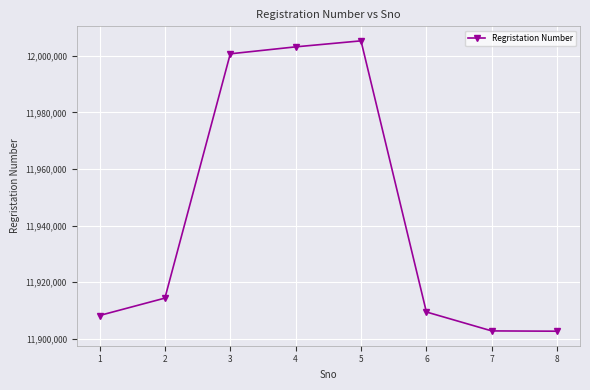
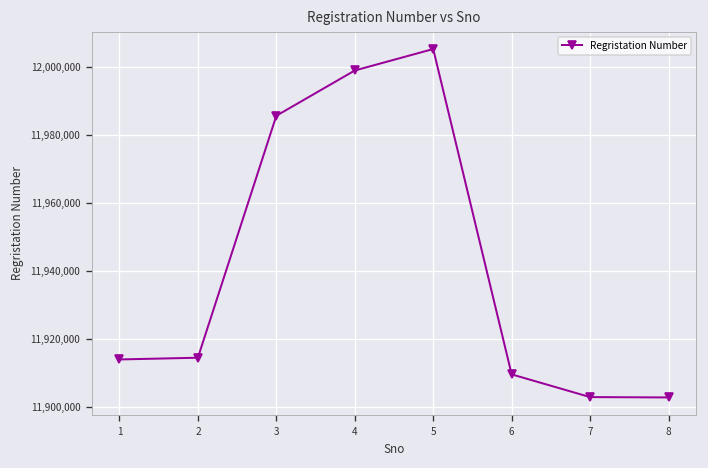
  {
-   "1": "11,908,000",
+   "1": "11,914,000",
    "2": "11,914,000",
-   "3": "12,001,000",
-   "4": "12,003,000",
+   "3": "11,986,000",
+   "4": "11,999,000",
    "5": "12,005,000",
    "6": "11,910,000",
    "7": "11,903,000",
    "8": "11,903,000"
  }
